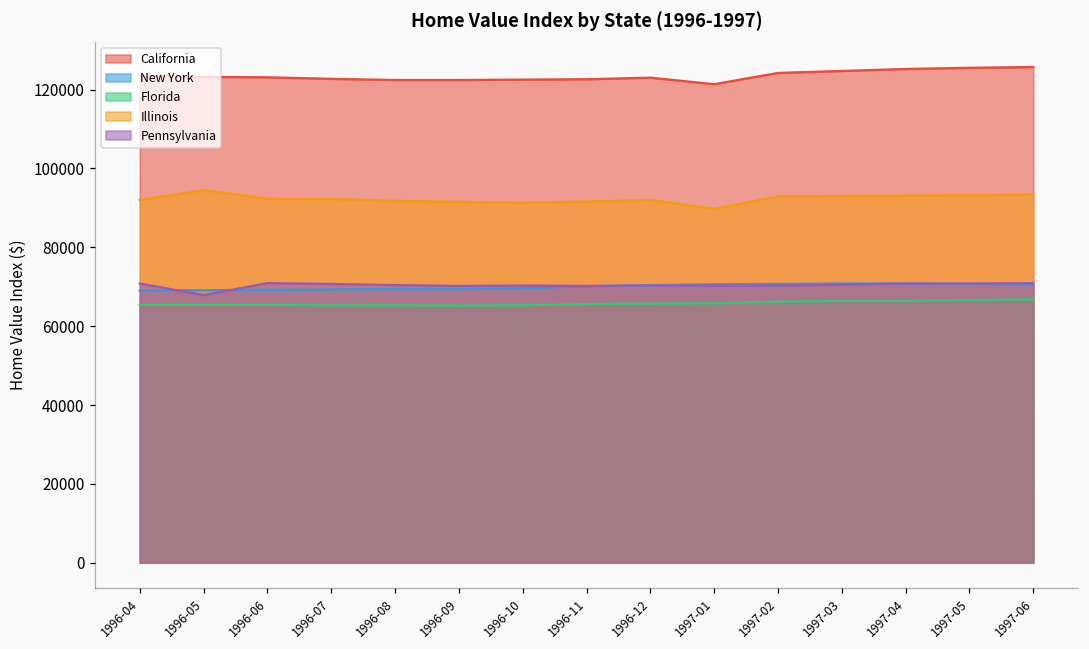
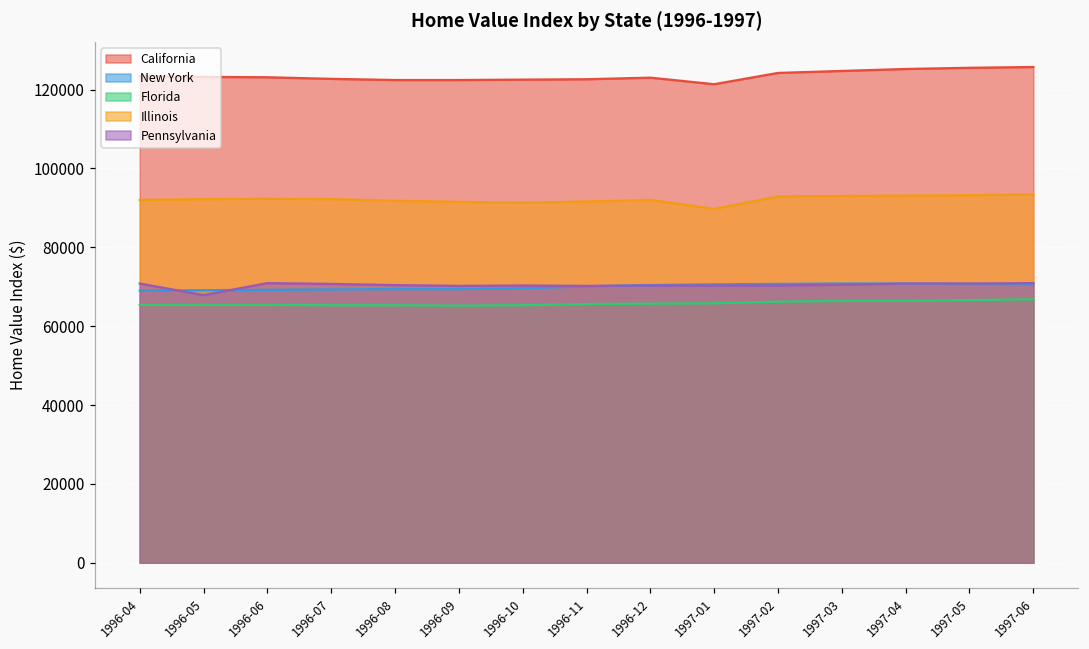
  {
    "California": {
      "1996-06": 123000,
      "1996-07": 123000,
      "1996-08": 122000,
      "1996-09": 122000,
      "1996-10": 123000,
      "1996-11": 123000,
      "1996-12": 123000,
      "1997-01": 121000,
      "1997-02": 124000,
      "1997-03": 125000,
      "1997-04": 125000,
      "1997-05": 126000,
      "1997-06": 126000
    },
    "New York": {
      "1996-04": 69000,
      "1996-05": 69000,
      "1996-06": 69000,
      "1996-07": 69000,
      "1996-08": 69000,
      "1996-09": 69000
    },
    "Florida": {
      "1996-04": 65000,
      "1996-05": 65000,
      "1996-06": 65000,
      "1996-07": 65000,
      "1996-08": 65000,
      "1996-09": 65000,
      "1996-10": 65000,
      "1996-11": 66000,
      "1996-12": 66000,
      "1997-01": 66000,
      "1997-02": 66000,
      "1997-03": 66000,
      "1997-04": 66000,
      "1997-05": 67000,
      "1997-06": 67000
    },
    "Illinois": {
      "1996-04": 92000,
-     "1996-05": 94000,
+     "1996-05": 92000,
      "1996-06": 92000,
      "1996-07": 92000,
      "1996-08": 92000,
      "1996-09": 92000,
      "1996-10": 91000,
      "1996-11": 92000,
      "1996-12": 92000,
      "1997-01": 90000,
      "1997-02": 93000,
      "1997-03": 93000,
      "1997-04": 93000,
      "1997-05": 93000,
      "1997-06": 93000
    },
    "Pennsylvania": {
      "1996-04": 71000,
      "1996-05": 68000,
      "1996-06": 71000,
      "1996-07": 71000,
      "1996-08": 70000,
      "1996-09": 70000
    }
  }
